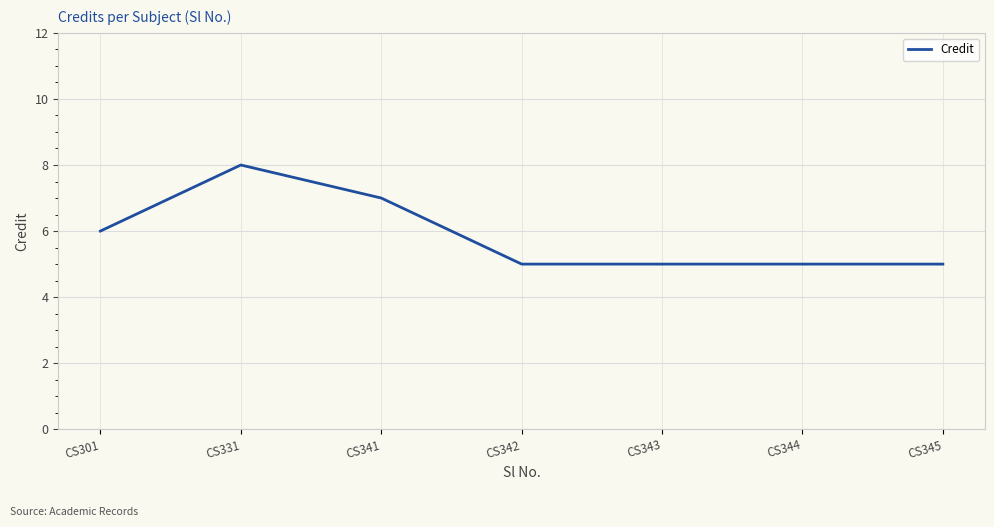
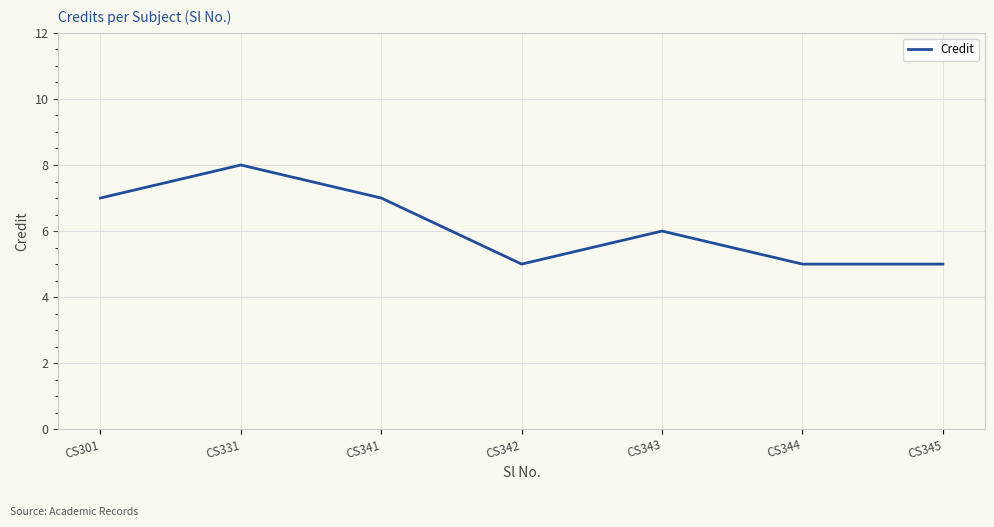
  {
-   "CS301": 6,
+   "CS301": 7,
    "CS331": 8,
    "CS341": 7,
    "CS342": 5,
-   "CS343": 5,
+   "CS343": 6,
    "CS344": 5,
    "CS345": 5
  }
